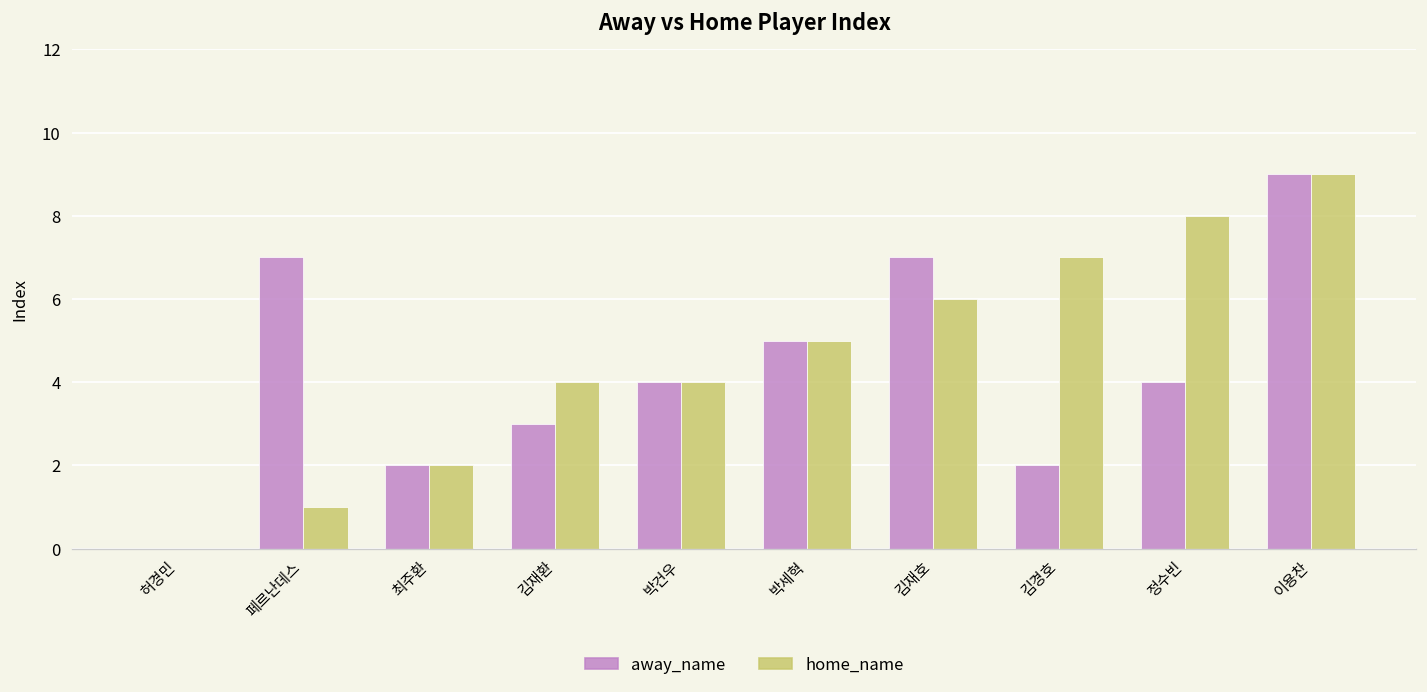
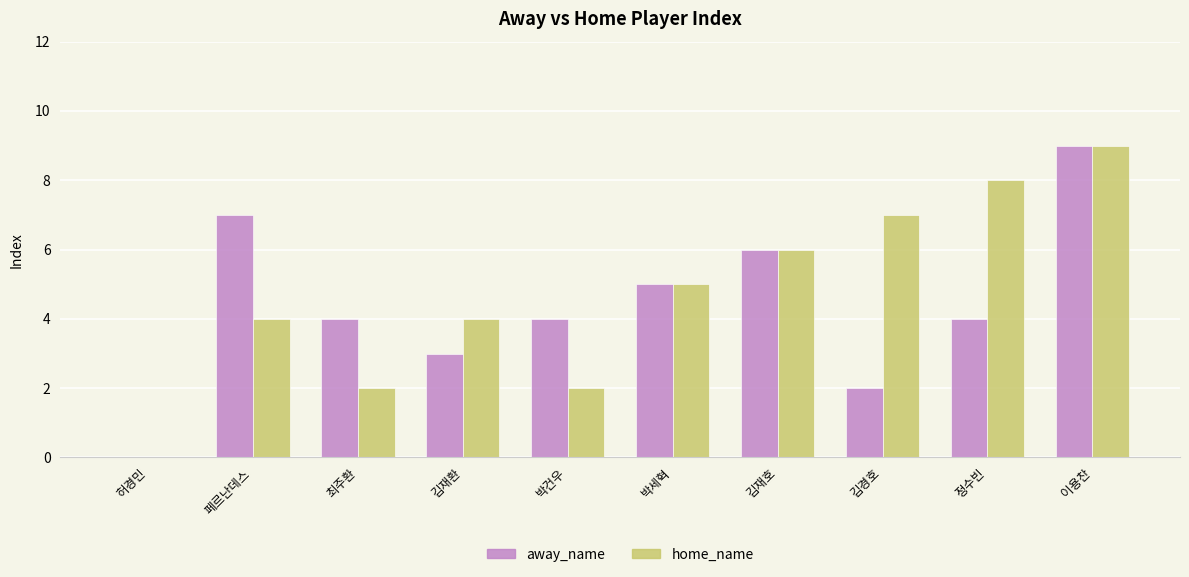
  {
    "away_name": {
      "허경민": 0,
      "페르난데스": 7,
-     "최주환": 2,
+     "최주환": 4,
      "김재환": 3,
      "박건우": 4,
      "박세혁": 5,
-     "김재호": 7,
+     "김재호": 6,
      "김경호": 2,
      "정수빈": 4,
      "이용찬": 9
    },
    "home_name": {
      "허경민": 0,
-     "페르난데스": 1,
+     "페르난데스": 4,
      "최주환": 2,
      "김재환": 4,
-     "박건우": 4,
+     "박건우": 2,
      "박세혁": 5,
      "김재호": 6,
      "김경호": 7,
      "정수빈": 8,
      "이용찬": 9
    }
  }
